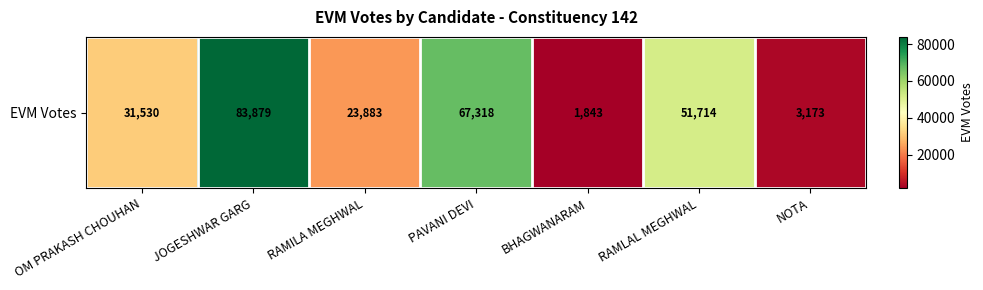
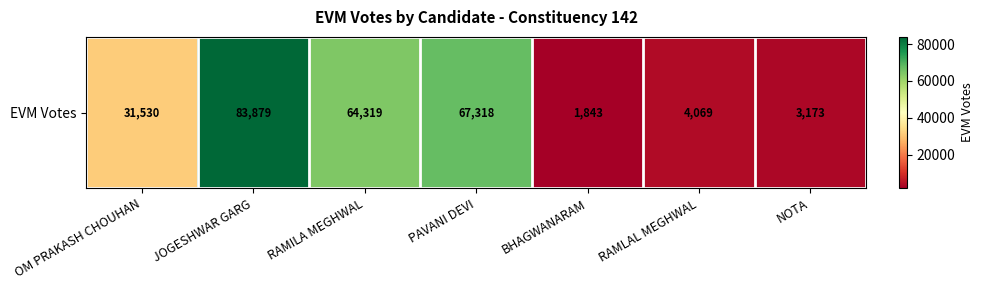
  {
    "EVM Votes": {
      "OM PRAKASH CHOUHAN": "31,530",
      "JOGESHWAR GARG": "83,879",
-     "RAMILA MEGHWAL": "23,883",
+     "RAMILA MEGHWAL": "64,319",
      "PAVANI DEVI": "67,318",
      "BHAGWANARAM": "1,843",
-     "RAMLAL MEGHWAL": "51,714",
+     "RAMLAL MEGHWAL": "4,069",
      "NOTA": "3,173"
    }
  }
